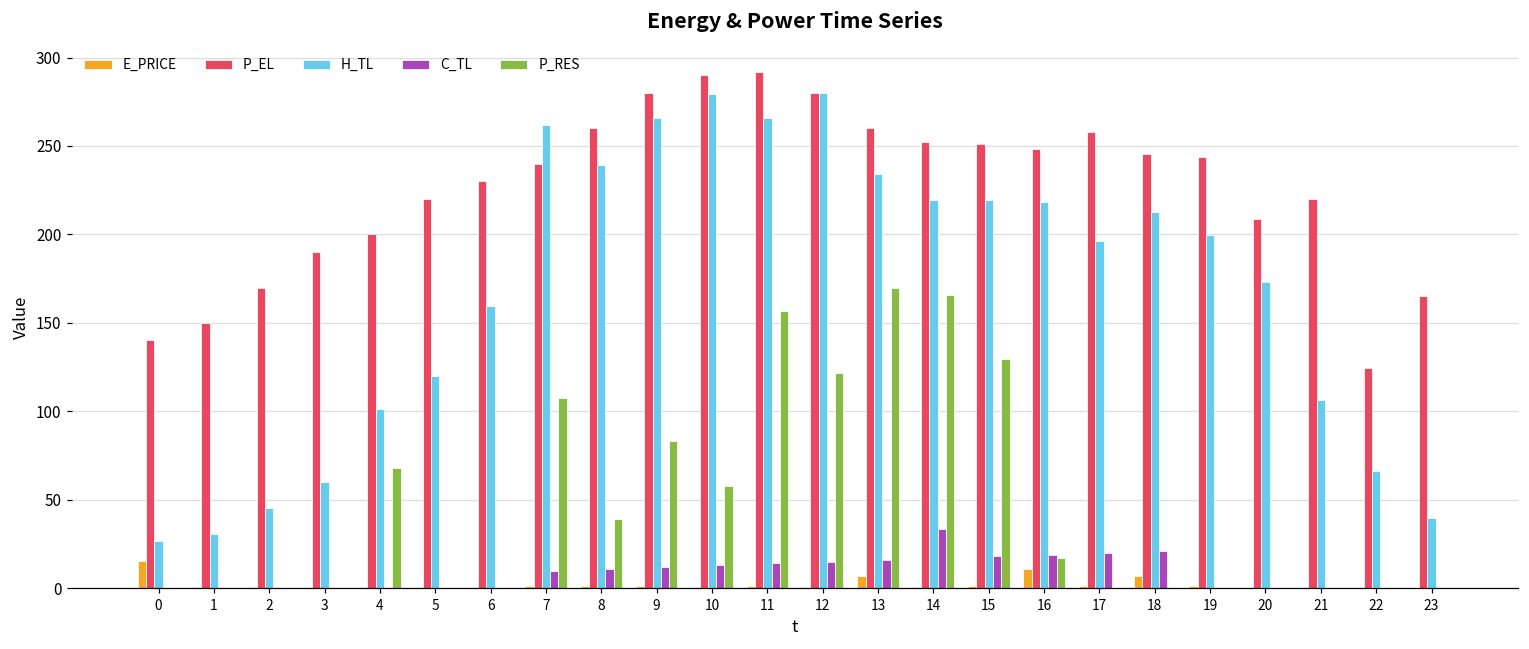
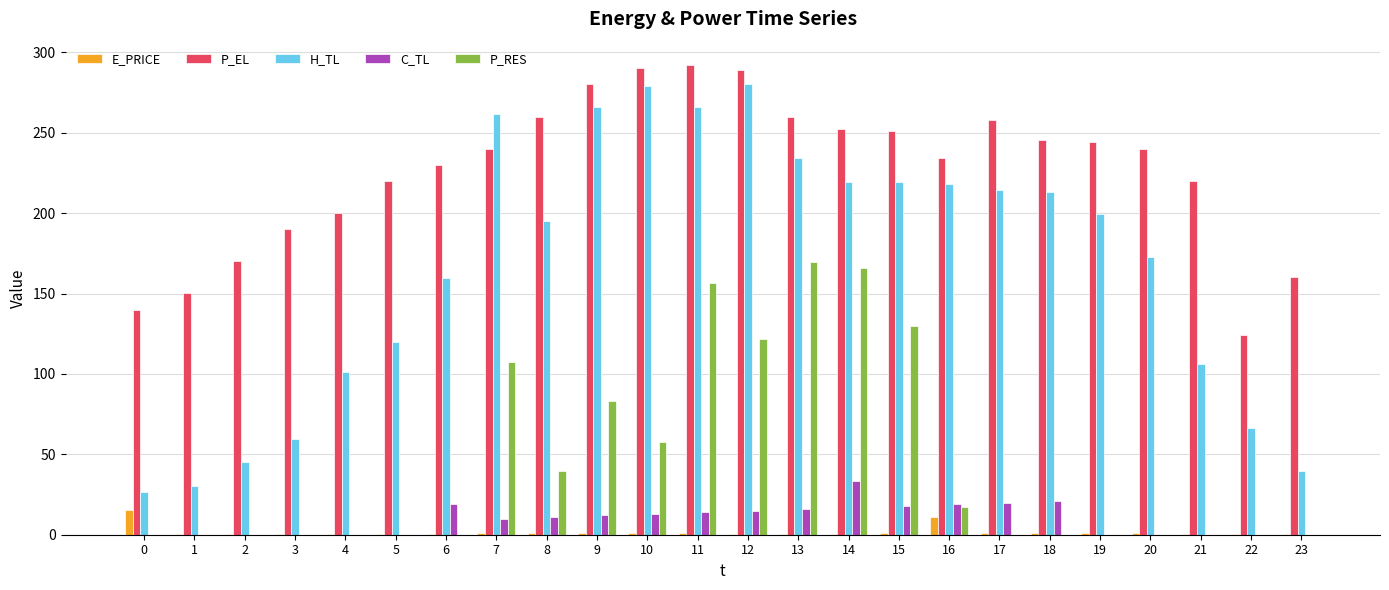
  {
    "E_PRICE": {
      "0": 15,
-     "13": 7,
+     "13": 1,
      "16": 11,
-     "18": 7
+     "18": 1
    },
    "P_EL": {
      "0": 140,
      "1": 150,
      "2": 170,
      "3": 190,
      "4": 200,
      "5": 220,
      "6": 230,
      "7": 240,
      "8": 260,
      "9": 280,
      "10": 290,
      "11": 292,
-     "12": 280,
+     "12": 289,
      "13": 260,
      "14": 252,
      "15": 251,
-     "16": 248,
+     "16": 234,
      "17": 258,
      "18": 246,
      "19": 244,
-     "20": 209,
+     "20": 240,
      "21": 220,
      "22": 124,
-     "23": 165
+     "23": 160
    },
    "H_TL": {
      "0": 27,
      "1": 31,
      "2": 45,
      "3": 60,
      "4": 101,
      "5": 120,
      "6": 160,
      "7": 262,
-     "8": 239,
+     "8": 195,
      "9": 266,
      "10": 279,
      "11": 266,
      "12": 280,
      "13": 234,
      "14": 220,
      "15": 219,
      "16": 218,
-     "17": 196,
+     "17": 214,
      "18": 213,
      "19": 199,
      "20": 173,
      "21": 106,
      "22": 67,
      "23": 40
    },
    "C_TL": {
      "0": 0,
      "1": 0,
      "2": 0,
      "3": 0,
      "4": 0,
      "5": 0,
-     "6": 0,
+     "6": 19,
      "7": 10,
      "8": 11,
      "9": 12,
      "10": 13,
      "11": 14,
      "12": 15,
      "13": 16,
      "14": 33,
      "15": 18,
      "16": 19,
      "17": 20,
      "18": 21,
      "19": 0,
      "20": 0,
      "21": 0,
      "22": 0,
      "23": 0
    },
    "P_RES": {
      "0": 0,
      "1": 0,
      "2": 0,
      "3": 0,
-     "4": 68,
+     "4": 0,
      "5": 0,
      "6": 0,
      "7": 107,
      "8": 39,
      "9": 83,
      "10": 58,
      "11": 157,
      "12": 122,
      "13": 170,
      "14": 166,
      "15": 130,
      "16": 17,
      "17": 0,
      "18": 0,
      "19": 0,
      "20": 0,
      "21": 0,
      "22": 0,
      "23": 0
    }
  }
